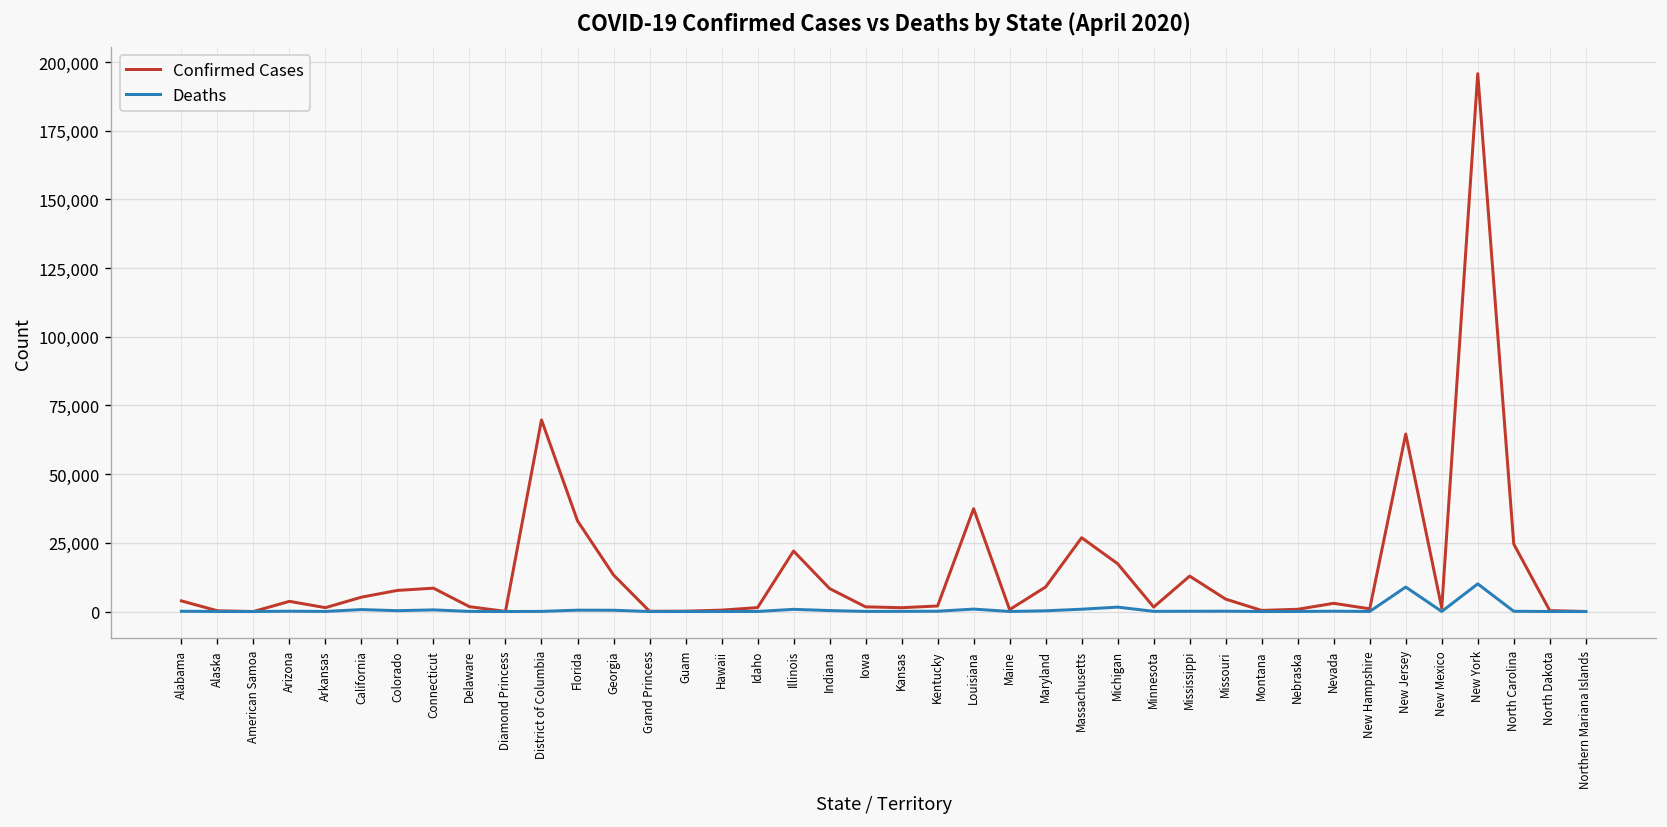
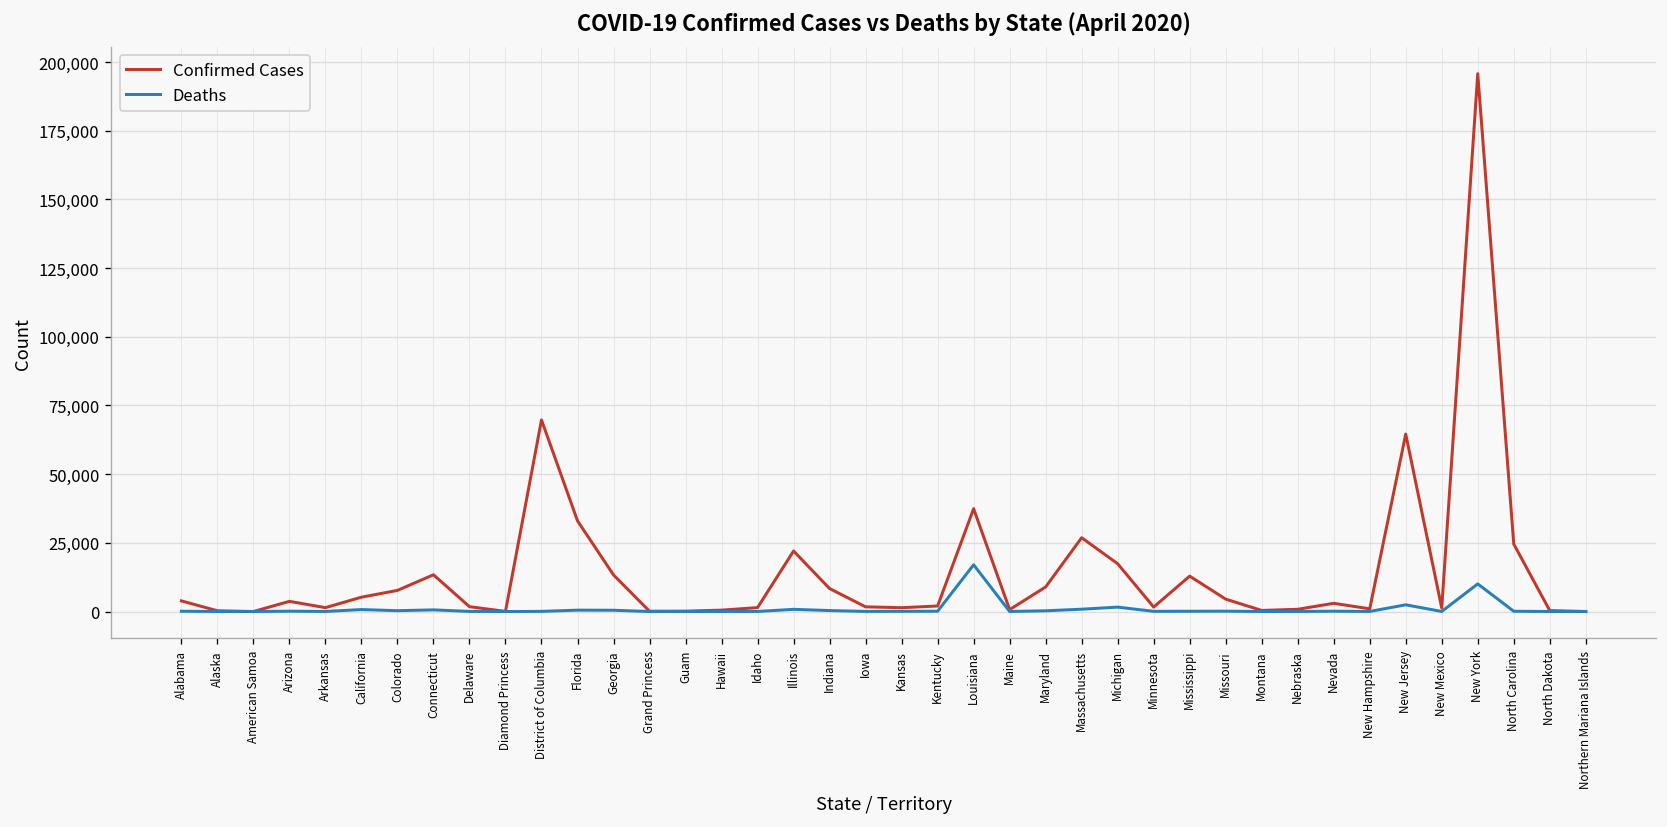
  {
    "Confirmed Cases": {
      "Alabama": "4,000",
      "Arizona": "4,000",
      "Arkansas": "1,000",
      "California": "5,000",
      "Colorado": "8,000",
-     "Connecticut": "8,000",
+     "Connecticut": "13,000",
      "Delaware": "2,000",
      "District of Columbia": "70,000",
      "Florida": "33,000",
      "Georgia": "13,000",
      "Idaho": "1,000",
      "Illinois": "22,000",
      "Indiana": "8,000",
      "Iowa": "2,000",
      "Kansas": "1,000",
      "Kentucky": "2,000",
      "Louisiana": "37,000",
      "Maryland": "9,000",
      "Massachusetts": "27,000",
      "Michigan": "17,000",
      "Minnesota": "2,000",
      "Mississippi": "13,000",
      "Missouri": "5,000",
      "Nevada": "3,000",
      "New Jersey": "65,000",
      "New Mexico": "1,000",
      "New York": "196,000",
      "North Carolina": "25,000"
    },
    "Deaths": {
      "Alabama": "0",
      "Arizona": "0",
      "Arkansas": "0",
      "California": "1,000",
      "Colorado": "0",
      "Connecticut": "1,000",
      "Delaware": "0",
      "District of Columbia": "0",
      "Florida": "0",
      "Georgia": "0",
      "Idaho": "0",
      "Illinois": "1,000",
      "Indiana": "0",
      "Iowa": "0",
      "Kansas": "0",
      "Kentucky": "0",
-     "Louisiana": "1,000",
+     "Louisiana": "17,000",
      "Maryland": "0",
      "Massachusetts": "1,000",
      "Michigan": "2,000",
      "Minnesota": "0",
      "Mississippi": "0",
      "Missouri": "0",
      "Nevada": "0",
-     "New Jersey": "9,000",
+     "New Jersey": "2,000",
      "New Mexico": "0",
      "New York": "10,000",
      "North Carolina": "0"
    }
  }
